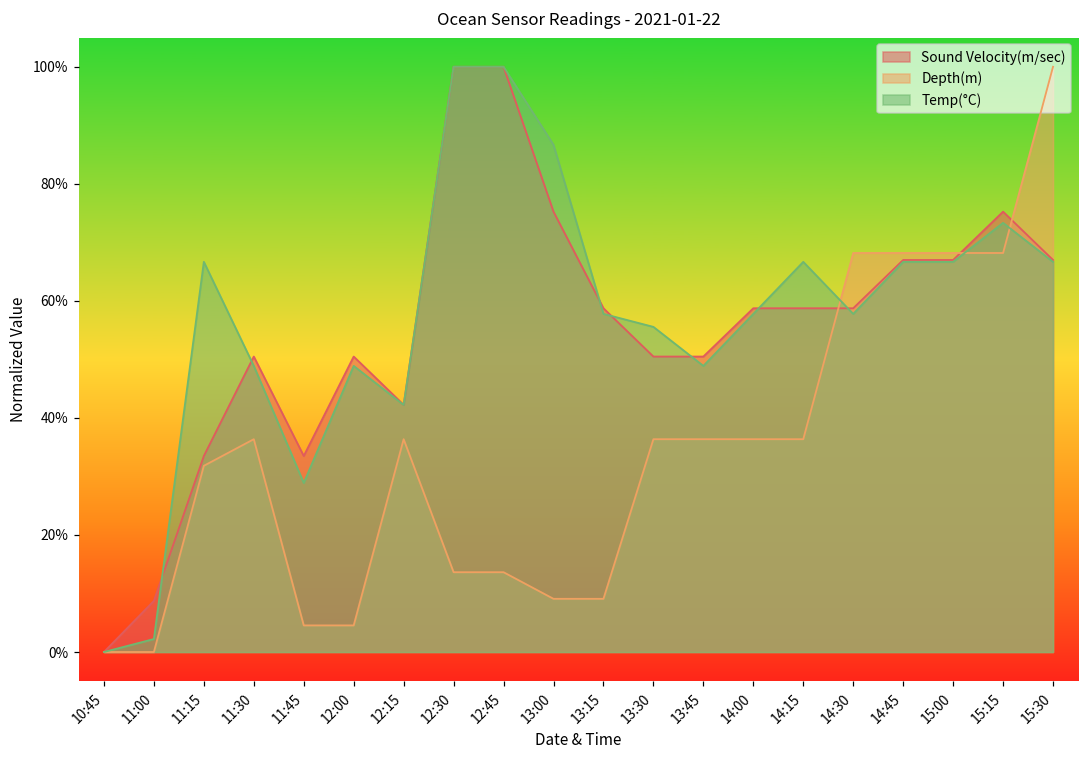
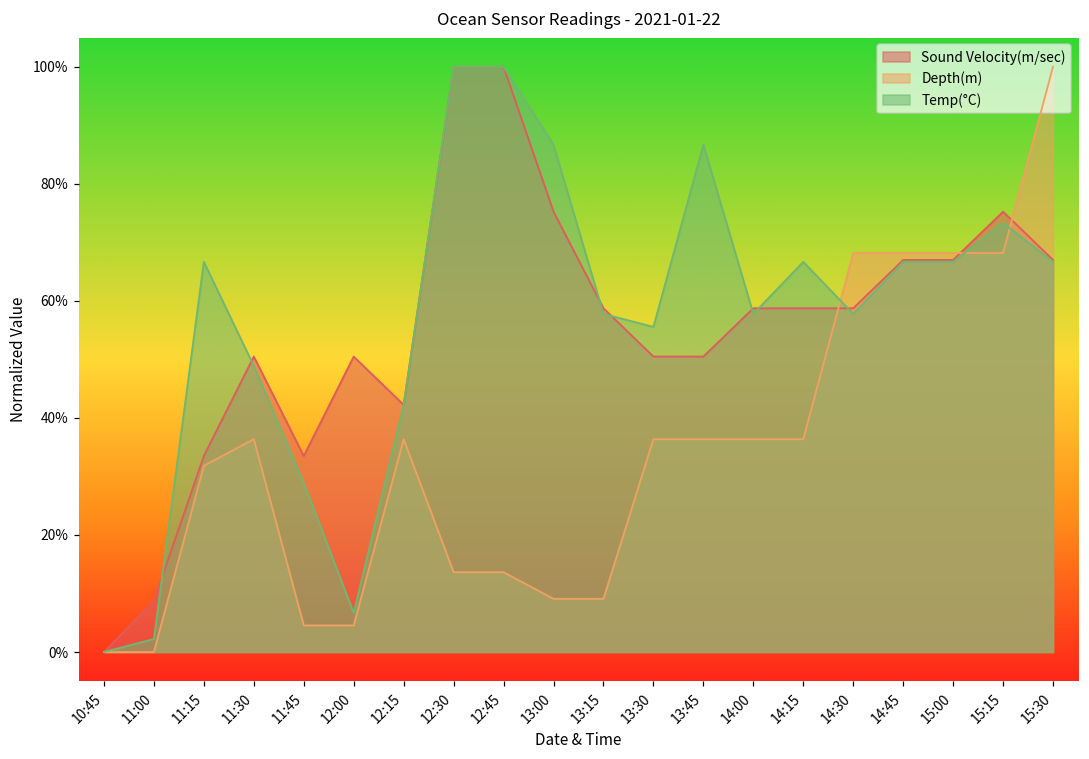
  {
    "Temp(°C)": {
      "11:00": "2%",
      "11:15": "67%",
      "11:30": "49%",
      "11:45": "29%",
-     "12:00": "49%",
+     "12:00": "7%",
      "13:00": "87%",
      "13:15": "58%",
      "13:30": "56%",
-     "13:45": "49%",
+     "13:45": "87%",
      "14:00": "58%",
      "14:15": "67%",
      "14:30": "58%",
      "15:15": "73%"
    }
  }
